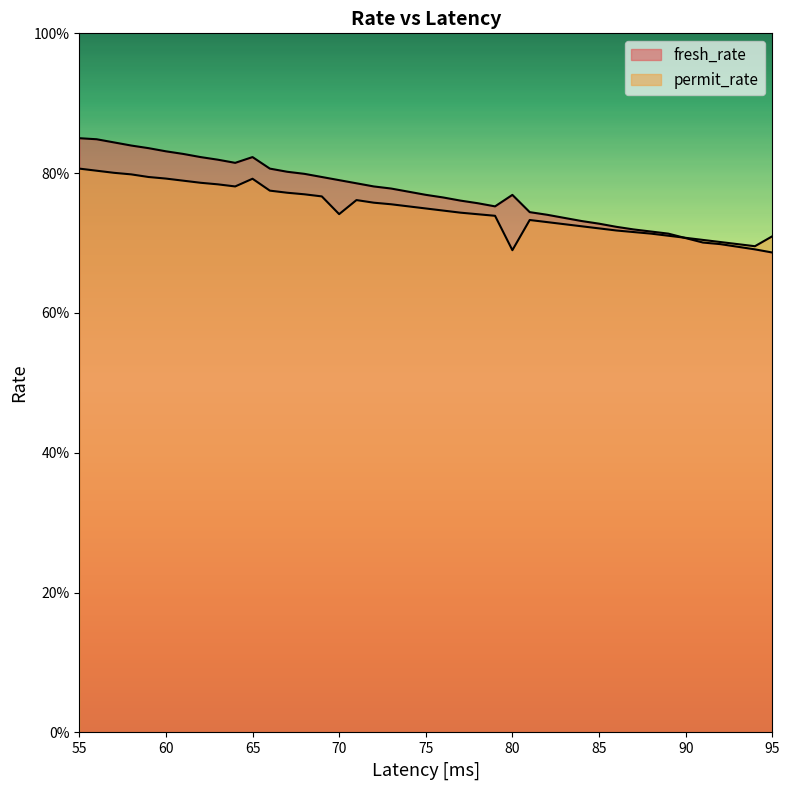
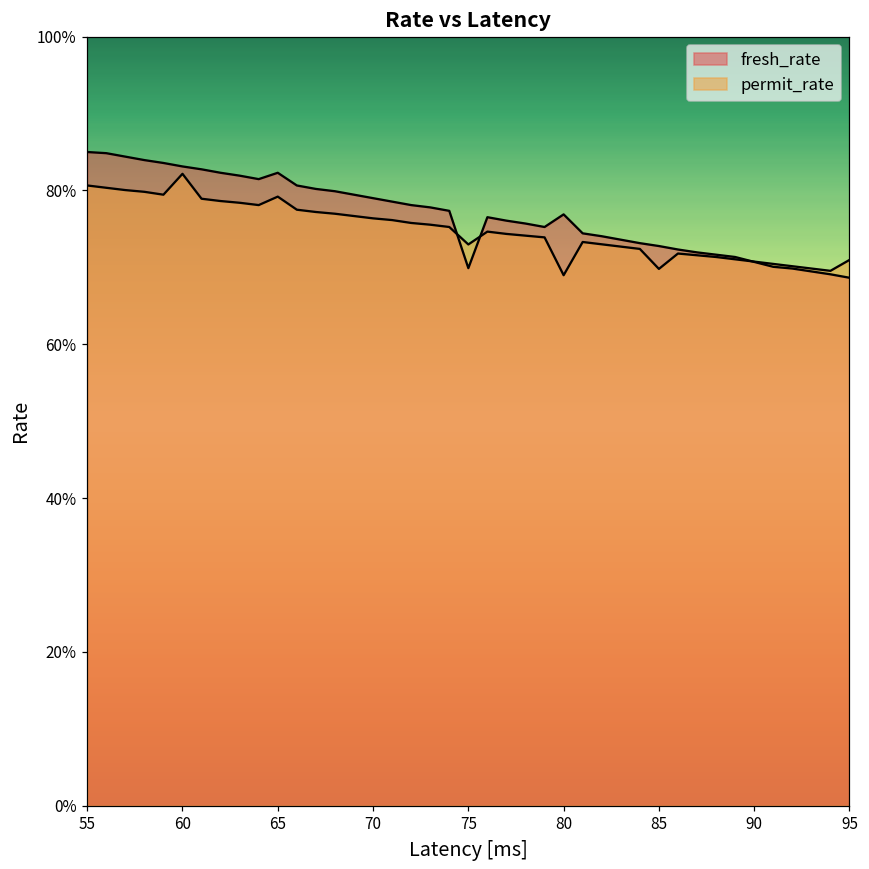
  {
    "fresh_rate": {
      "55": "85%",
      "60": "83%",
      "65": "82%",
      "70": "79%",
-     "75": "77%",
+     "75": "70%",
      "80": "77%",
      "85": "73%",
      "95": "69%"
    },
    "permit_rate": {
      "55": "81%",
-     "60": "79%",
+     "60": "82%",
      "65": "79%",
-     "70": "74%",
-     "75": "75%",
+     "70": "76%",
+     "75": "73%",
      "80": "69%",
-     "85": "72%",
+     "85": "70%",
      "95": "71%"
    }
  }
